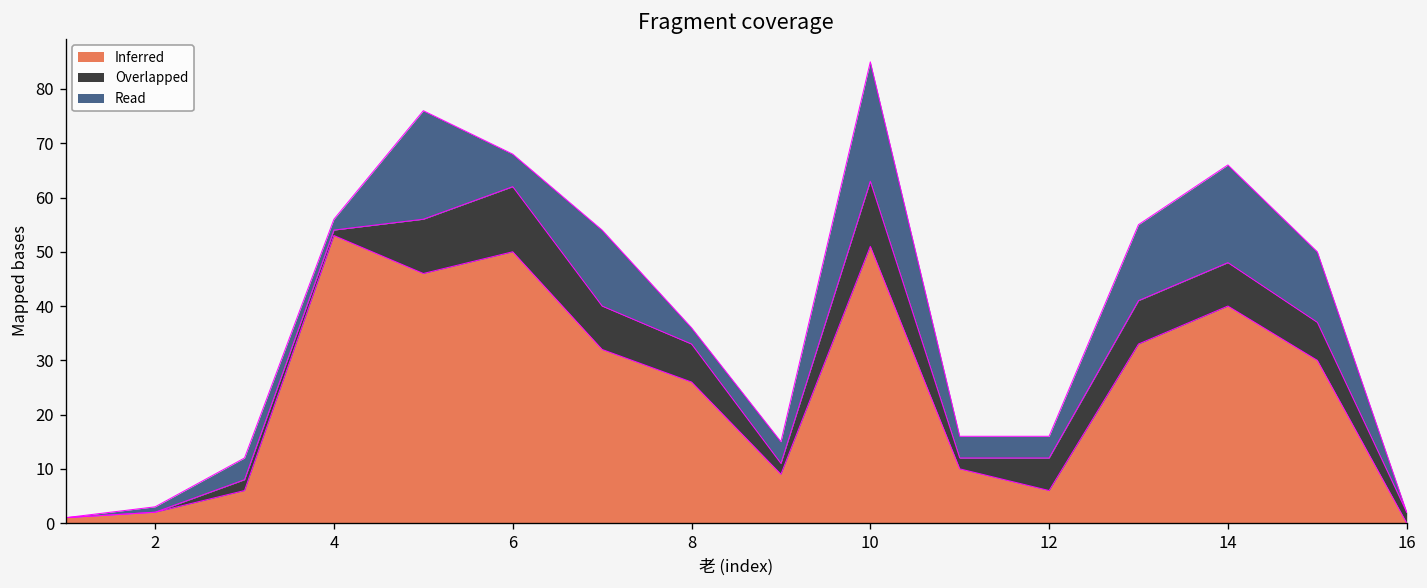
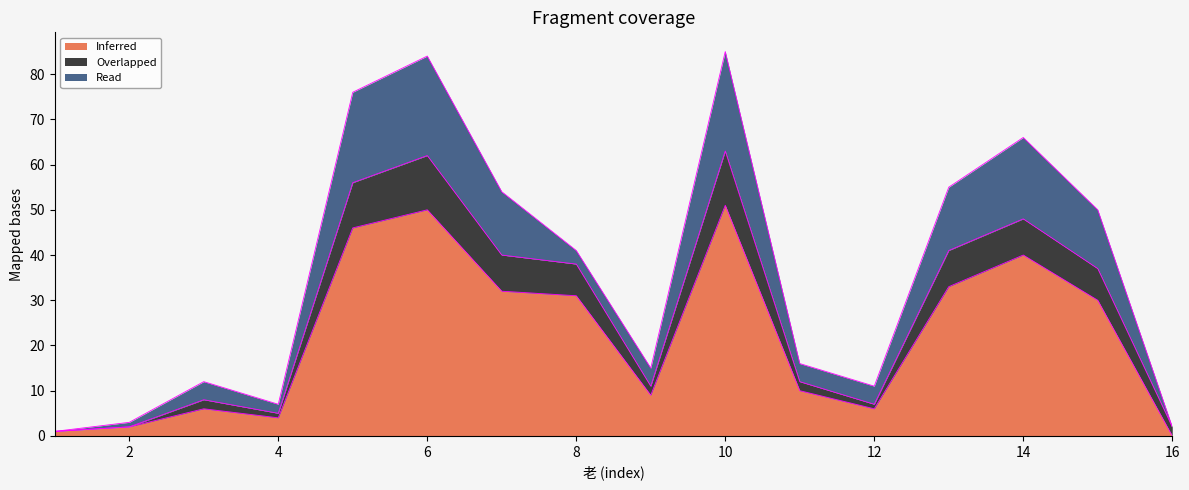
  {
    "Inferred": {
-     "4": 53,
+     "4": 4,
      "6": 50,
-     "8": 26,
+     "8": 31,
      "10": 51,
      "12": 6,
      "14": 40,
      "16": 0
    },
    "Overlapped": {
      "4": 1,
      "6": 12,
      "8": 7,
      "10": 12,
-     "12": 6,
+     "12": 1,
      "14": 8
    },
    "Read": {
      "2": 1,
      "4": 2,
-     "6": 6,
+     "6": 22,
      "8": 3,
      "10": 22,
      "12": 4,
      "14": 18
    }
  }
